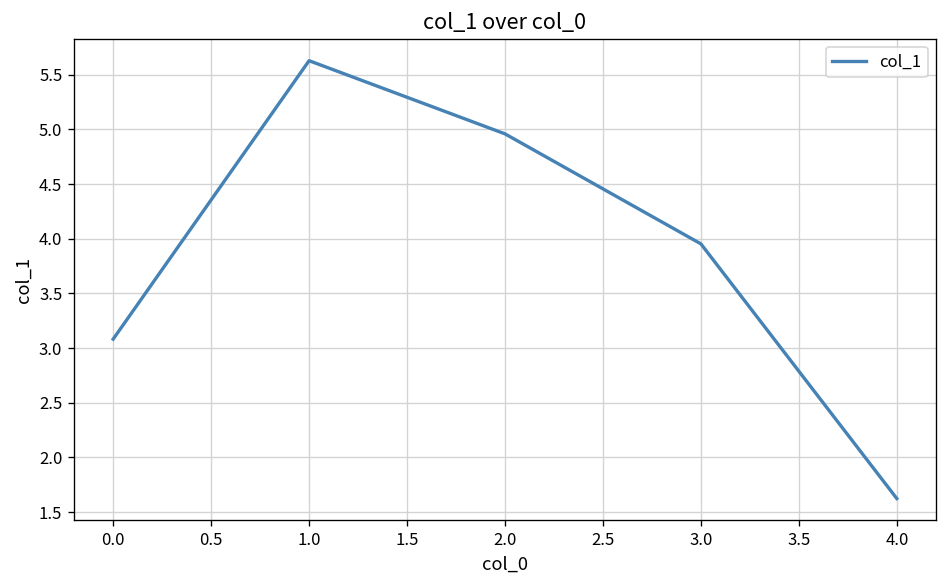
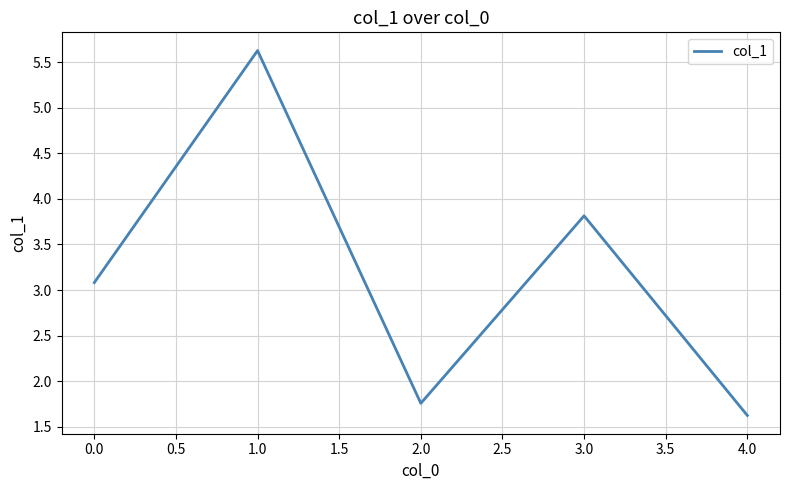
  {
    "0.0": 3.1,
    "1.0": 5.6,
-   "2.0": 5.0,
-   "3.0": 4.0,
+   "2.0": 1.8,
+   "3.0": 3.8,
    "4.0": 1.6
  }
